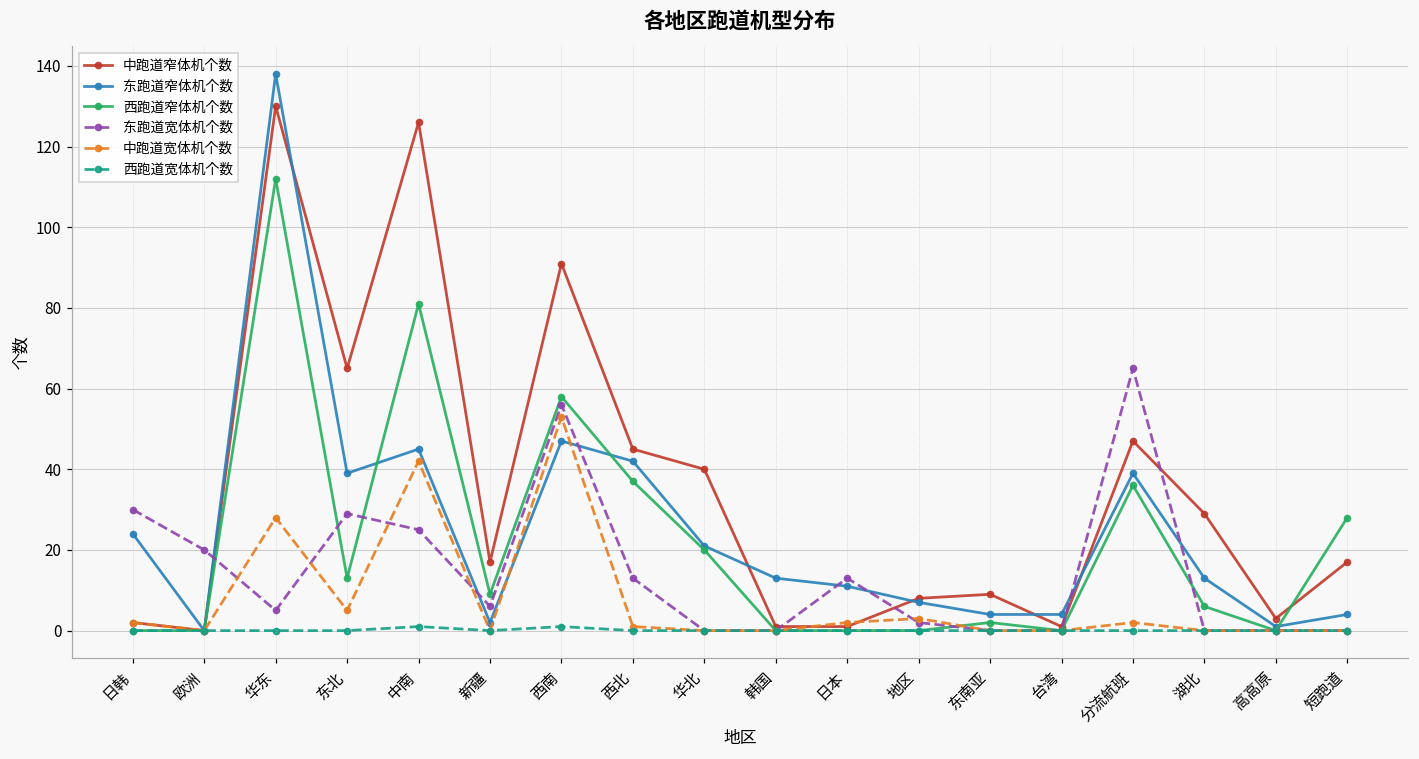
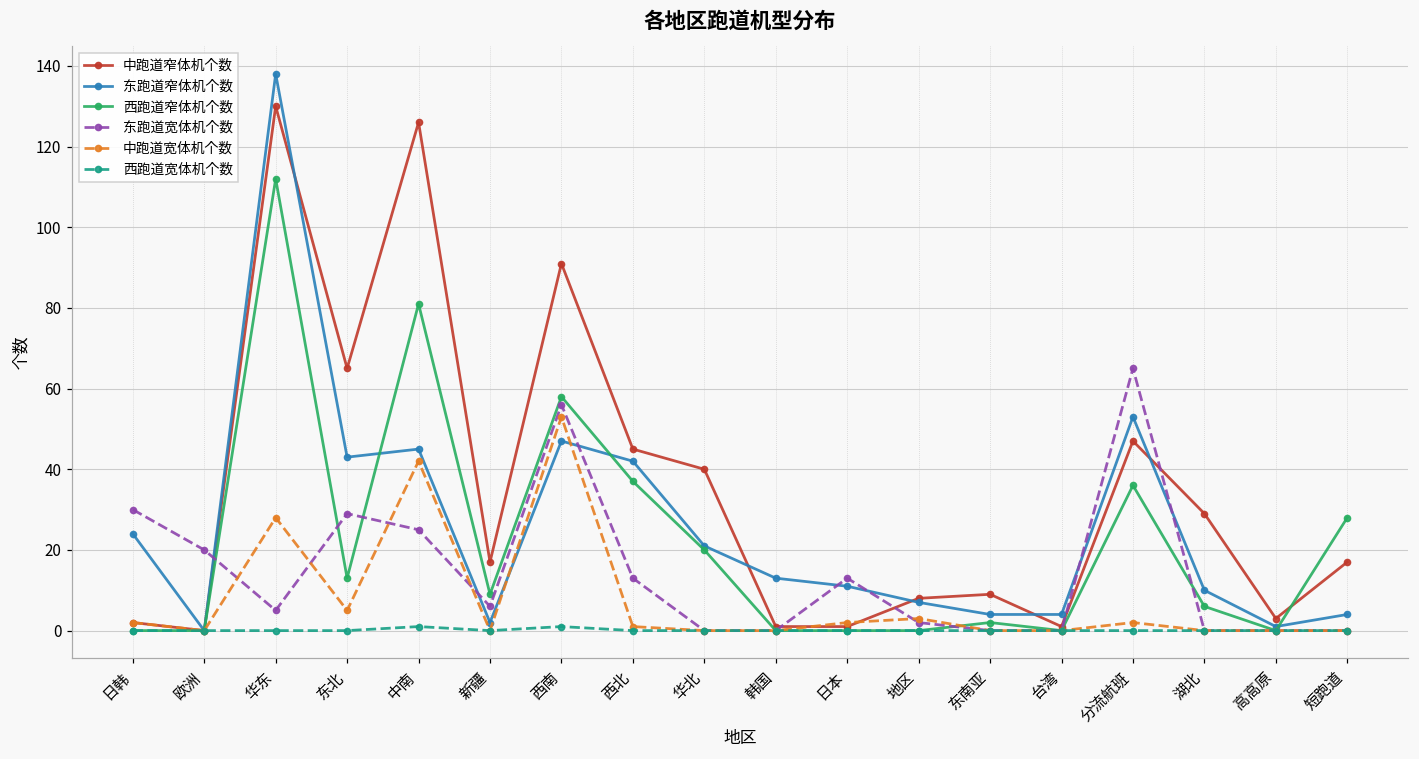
  {
    "中跑道窄体机个数": {
      "华东": 130,
      "东北": 65,
      "中南": 126,
      "新疆": 17,
      "西南": 91,
      "西北": 45,
      "华北": 40,
      "韩国": 1,
      "日本": 1,
      "地区": 8,
      "东南亚": 9,
      "台湾": 1,
      "分流航班": 47,
      "湖北": 29,
      "高高原": 3,
      "短跑道": 17
    },
    "东跑道窄体机个数": {
      "日韩": 24,
      "华东": 138,
-     "东北": 39,
+     "东北": 43,
      "中南": 45,
      "新疆": 2,
      "西南": 47,
      "西北": 42,
      "华北": 21,
      "韩国": 13,
      "日本": 11,
      "地区": 7,
      "东南亚": 4,
      "台湾": 4,
-     "分流航班": 39,
-     "湖北": 13,
+     "分流航班": 53,
+     "湖北": 10,
      "高高原": 1,
      "短跑道": 4
    },
    "东跑道宽体机个数": {
      "日韩": 30,
      "欧洲": 20,
      "华东": 5,
      "东北": 29,
      "中南": 25,
      "新疆": 6,
      "西南": 56,
      "西北": 13,
      "日本": 13,
      "地区": 2,
      "分流航班": 65
    },
    "中跑道宽体机个数": {
      "华东": 28,
      "东北": 5,
      "中南": 42,
      "西南": 53,
      "西北": 1,
      "日本": 2,
      "地区": 3,
      "分流航班": 2
    }
  }
